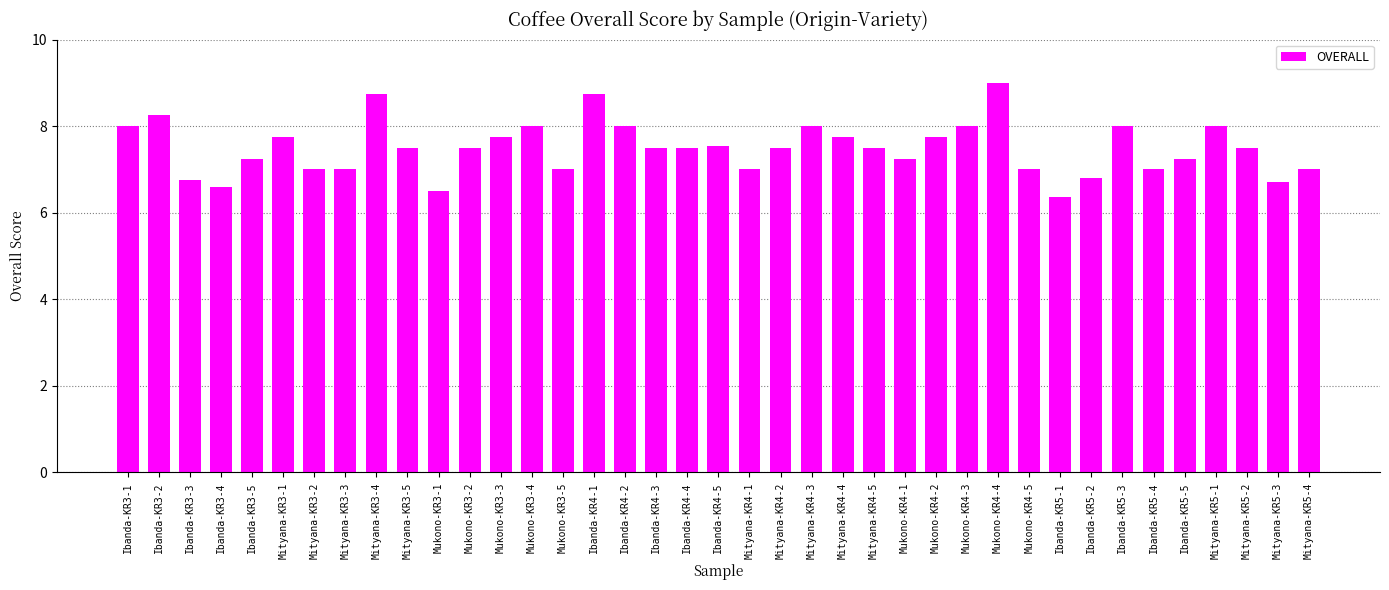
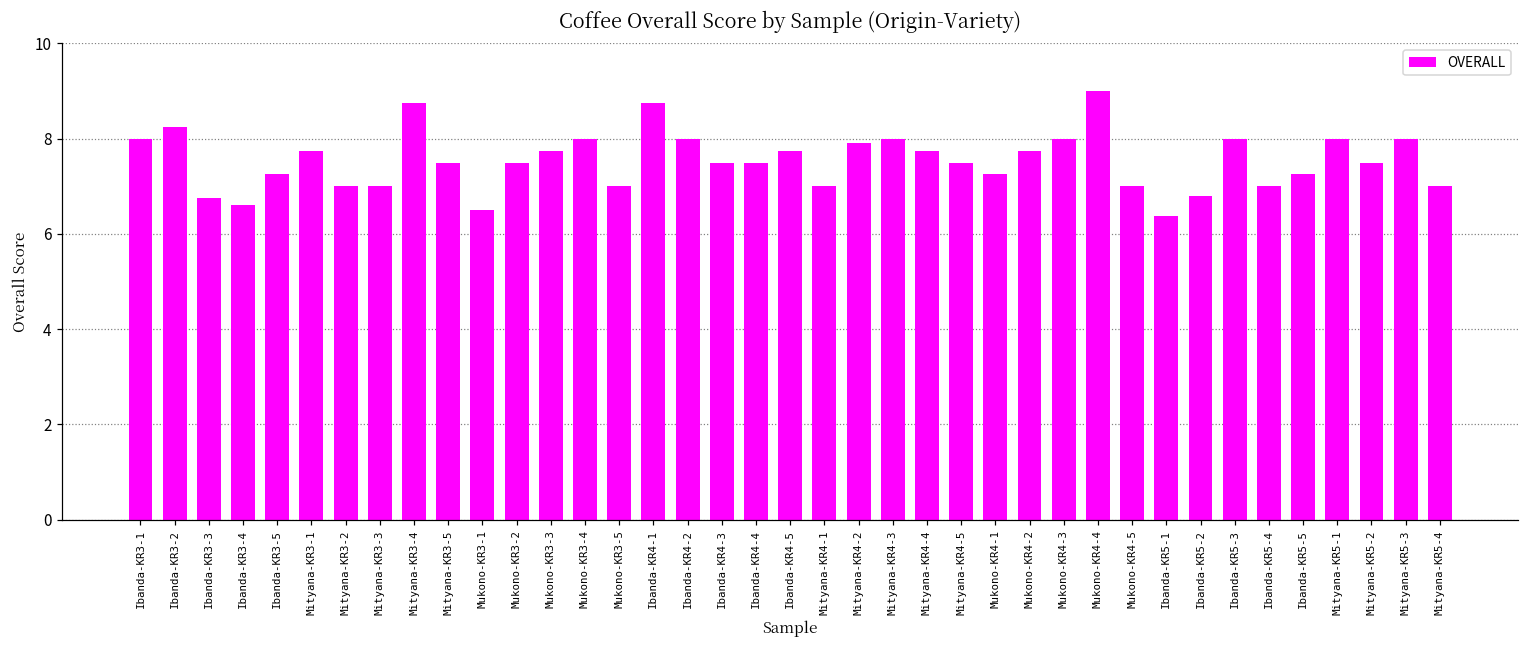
  {
    "Ibanda-KR3-1": 8.0,
    "Ibanda-KR3-2": 8.3,
    "Ibanda-KR3-3": 6.8,
    "Ibanda-KR3-4": 6.6,
    "Ibanda-KR3-5": 7.3,
    "Mityana-KR3-1": 7.8,
    "Mityana-KR3-2": 7.0,
    "Mityana-KR3-3": 7.0,
    "Mityana-KR3-4": 8.8,
    "Mityana-KR3-5": 7.5,
    "Mukono-KR3-1": 6.5,
    "Mukono-KR3-2": 7.5,
    "Mukono-KR3-3": 7.8,
    "Mukono-KR3-4": 8.0,
    "Mukono-KR3-5": 7.0,
    "Ibanda-KR4-1": 8.8,
    "Ibanda-KR4-2": 8.0,
    "Ibanda-KR4-3": 7.5,
    "Ibanda-KR4-4": 7.5,
-   "Ibanda-KR4-5": 7.5,
+   "Ibanda-KR4-5": 7.8,
    "Mityana-KR4-1": 7.0,
-   "Mityana-KR4-2": 7.5,
+   "Mityana-KR4-2": 7.9,
    "Mityana-KR4-3": 8.0,
    "Mityana-KR4-4": 7.8,
    "Mityana-KR4-5": 7.5,
    "Mukono-KR4-1": 7.3,
    "Mukono-KR4-2": 7.8,
    "Mukono-KR4-3": 8.0,
    "Mukono-KR4-4": 9.0,
    "Mukono-KR4-5": 7.0,
    "Ibanda-KR5-1": 6.4,
    "Ibanda-KR5-2": 6.8,
    "Ibanda-KR5-3": 8.0,
    "Ibanda-KR5-4": 7.0,
    "Ibanda-KR5-5": 7.3,
    "Mityana-KR5-1": 8.0,
    "Mityana-KR5-2": 7.5,
-   "Mityana-KR5-3": 6.7,
+   "Mityana-KR5-3": 8.0,
    "Mityana-KR5-4": 7.0
  }
